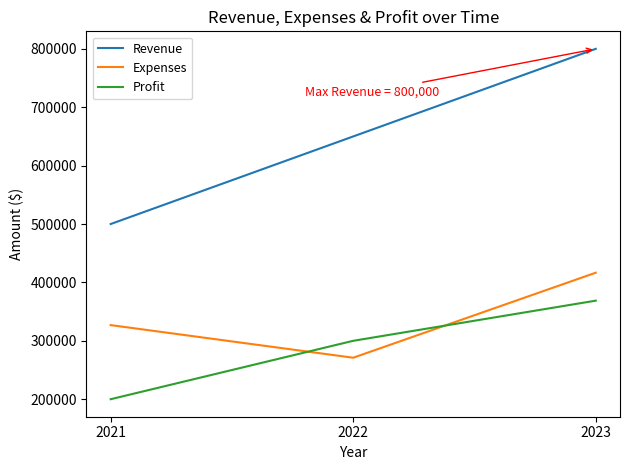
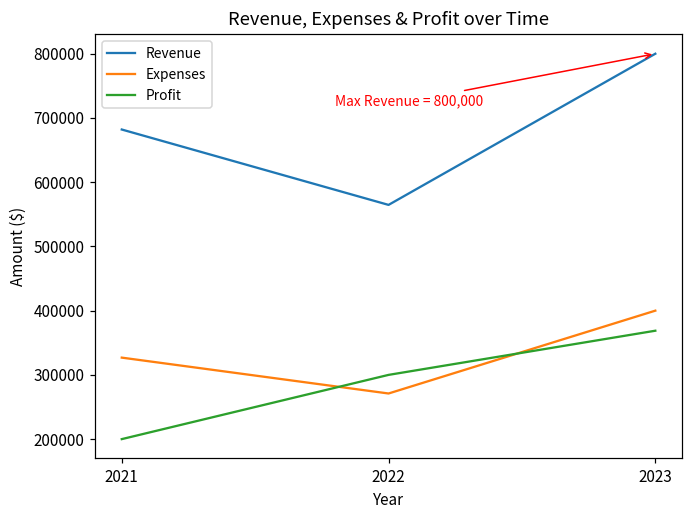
  {
    "Revenue": {
-     "2021": 500000,
-     "2022": 650000
+     "2021": 680000,
+     "2022": 560000
    },
    "Expenses": {
      "2021": 330000,
      "2022": 270000,
-     "2023": 420000
+     "2023": 400000
    },
    "Profit": {
      "2021": 200000,
      "2022": 300000,
      "2023": 370000
    }
  }
